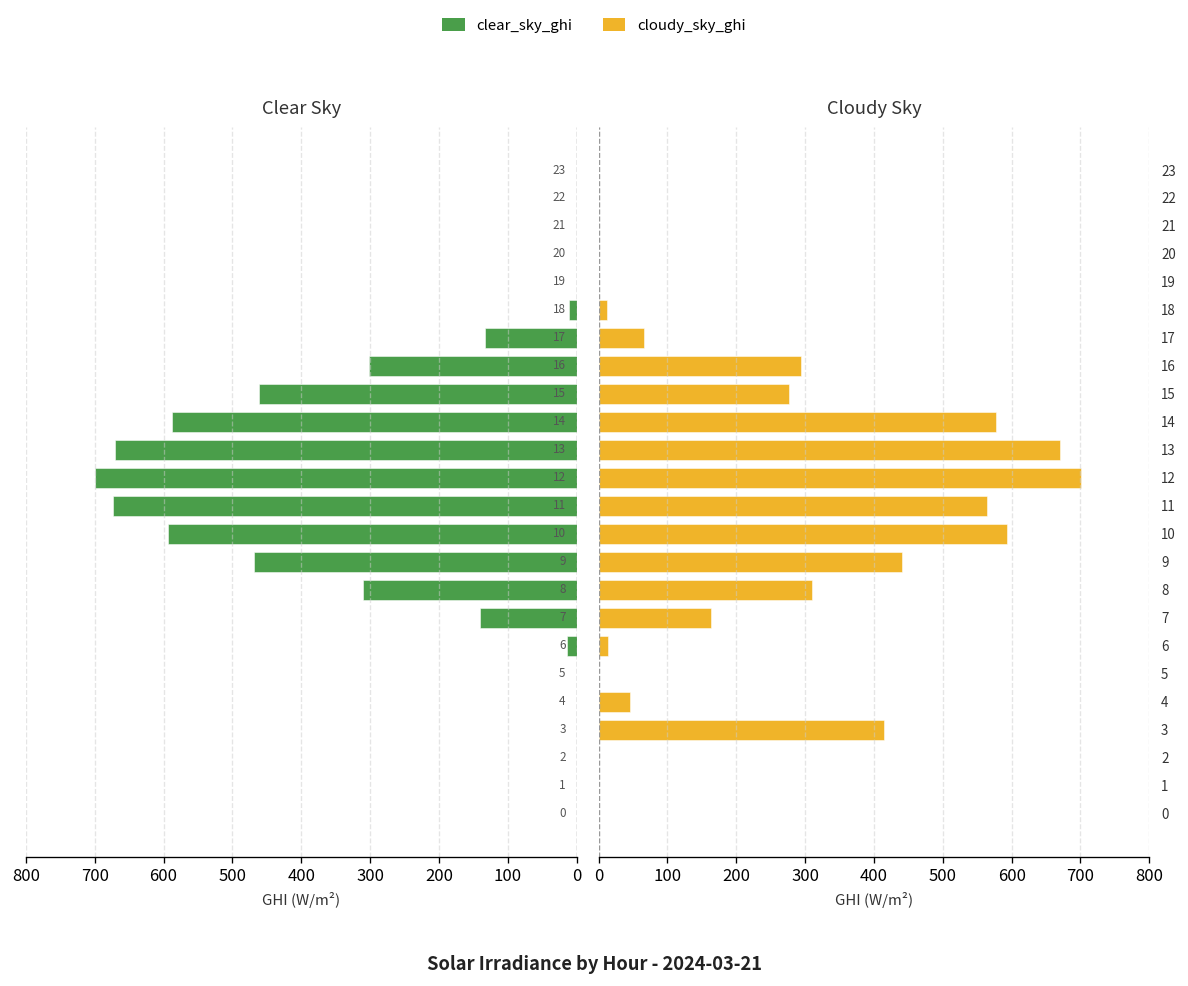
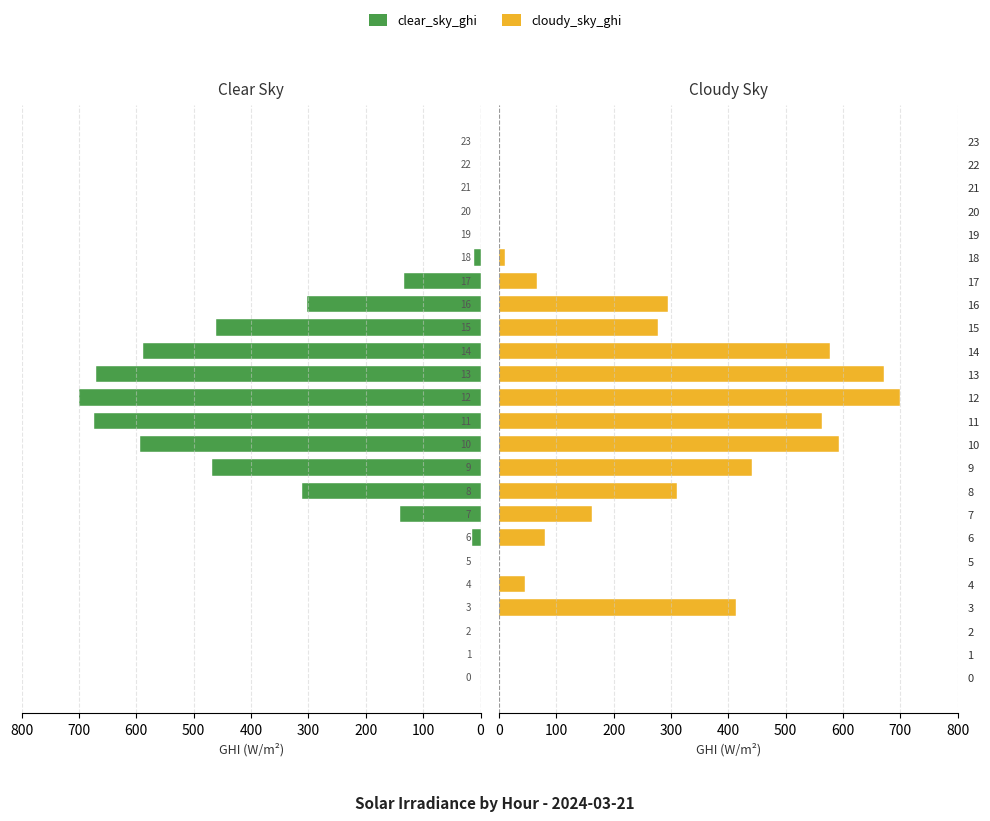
  {
    "Cloudy Sky": {
      "23": 0,
      "22": 0,
      "21": 0,
      "20": 0,
      "19": 0,
      "18": 10,
      "17": 70,
      "16": 290,
      "15": 280,
      "14": 580,
      "13": 670,
      "12": 700,
      "11": 560,
      "10": 590,
      "9": 440,
      "8": 310,
      "7": 160,
-     "6": 10,
+     "6": 80,
      "5": 0,
      "4": 50,
      "3": 410,
      "2": 0,
      "1": 0,
      "0": 0
    }
  }
